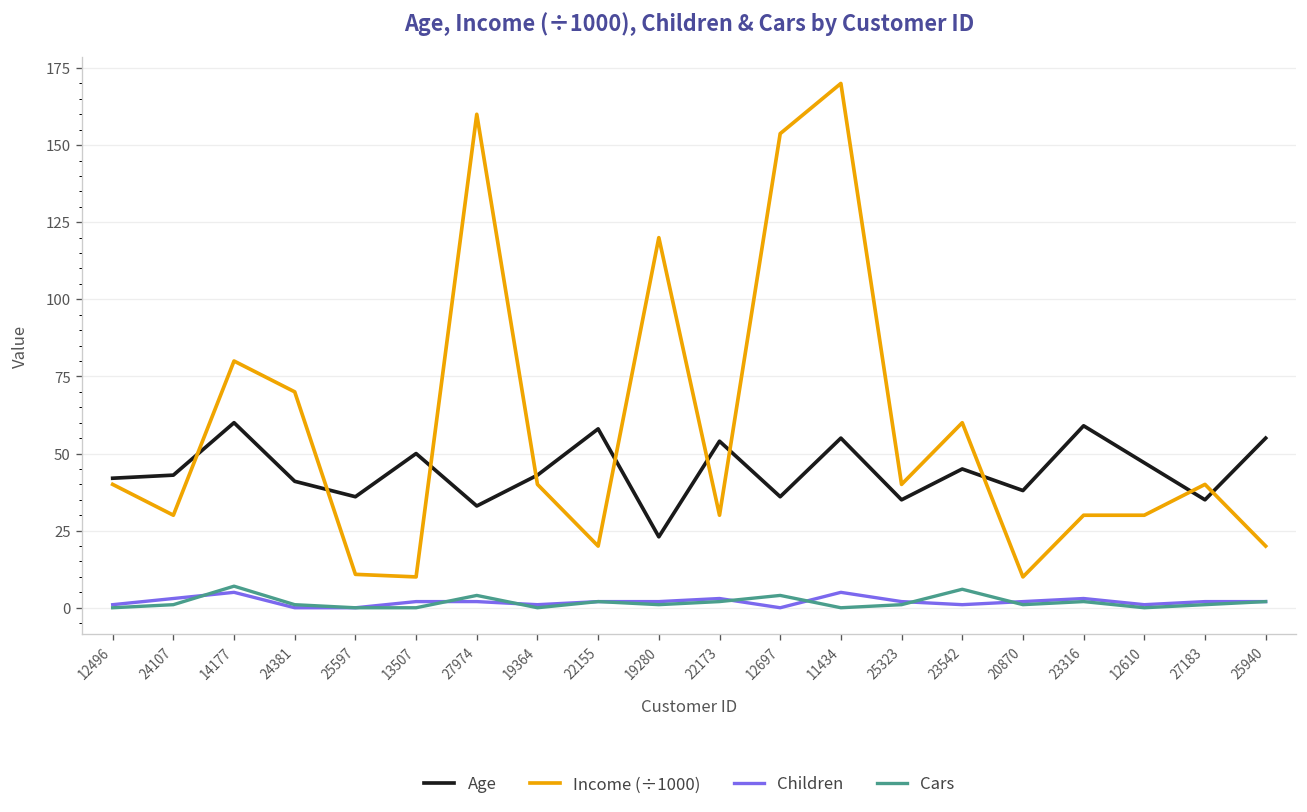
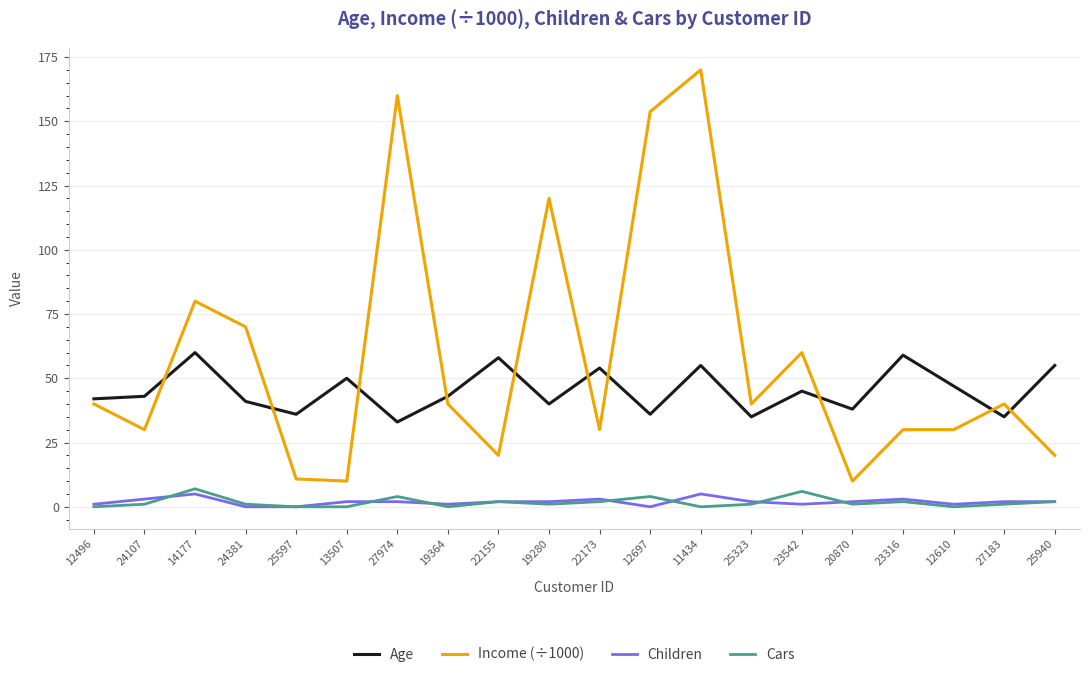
  {
    "Age": {
      "12496": 42,
      "24107": 43,
      "14177": 60,
      "24381": 41,
      "25597": 36,
      "13507": 50,
      "27974": 33,
      "19364": 43,
      "22155": 58,
-     "19280": 23,
+     "19280": 40,
      "22173": 54,
      "12697": 36,
      "11434": 55,
      "25323": 35,
      "23542": 45,
      "20870": 38,
      "23316": 59,
      "12610": 47,
      "27183": 35,
      "25940": 55
    },
    "Income (÷1000)": {
      "12496": 40,
      "24107": 30,
      "14177": 80,
      "24381": 70,
      "25597": 11,
      "13507": 10,
      "27974": 160,
      "19364": 40,
      "22155": 20,
      "19280": 120,
      "22173": 30,
      "12697": 154,
      "11434": 170,
      "25323": 40,
      "23542": 60,
      "20870": 10,
      "23316": 30,
      "12610": 30,
      "27183": 40,
      "25940": 20
    },
    "Children": {
      "12496": 1,
      "24107": 3,
      "14177": 5,
      "24381": 0,
      "13507": 2,
      "27974": 2,
      "19364": 1,
      "19280": 2,
      "22173": 3,
      "12697": 0,
      "11434": 5,
      "25323": 2,
      "23542": 1,
      "20870": 2,
      "23316": 3,
      "12610": 1,
      "27183": 2
    },
    "Cars": {
      "12496": 0,
      "24107": 1,
      "14177": 7,
      "24381": 1,
      "13507": 0,
      "27974": 4,
      "19364": 0,
      "19280": 1,
      "22173": 2,
      "12697": 4,
      "11434": 0,
      "25323": 1,
      "23542": 6,
      "20870": 1,
      "23316": 2,
      "12610": 0,
      "27183": 1
    }
  }
